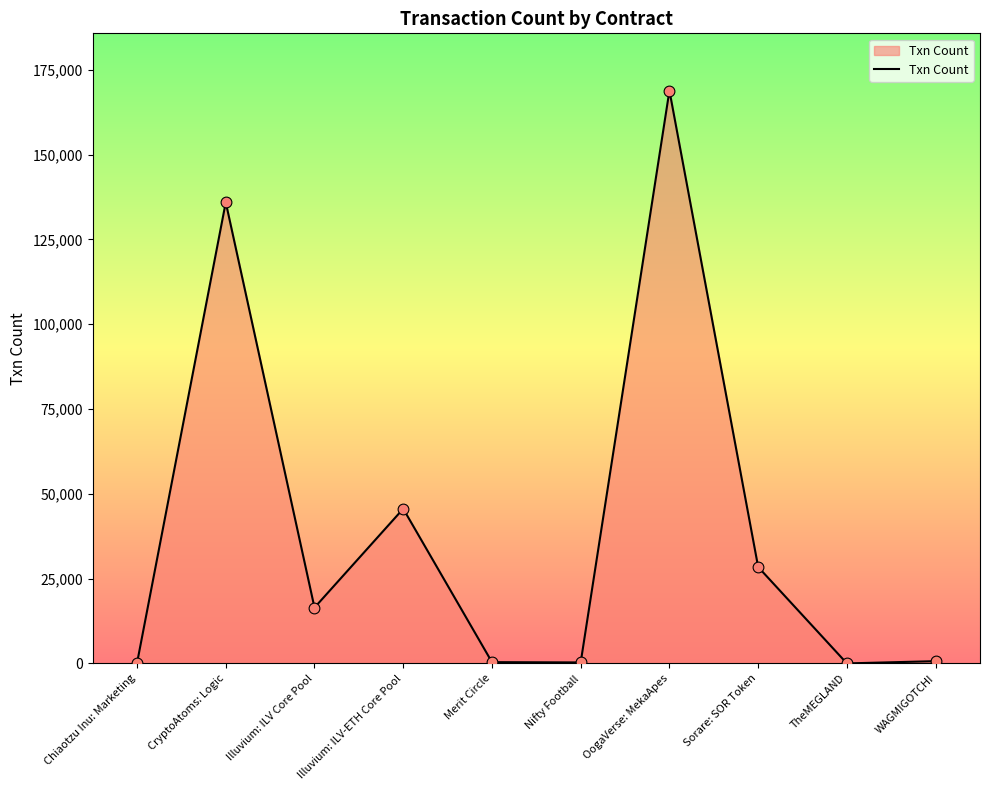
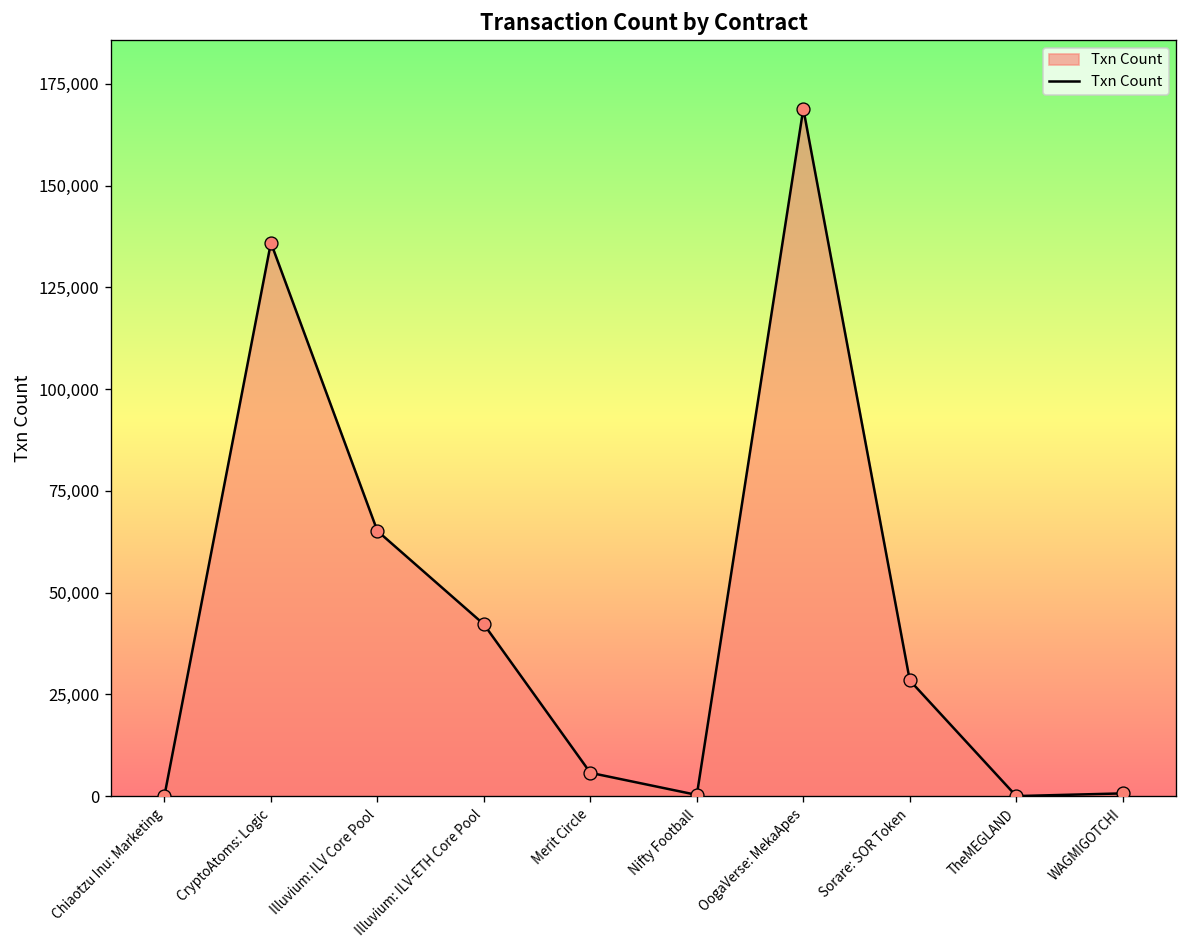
  {
    "Chiaotzu Inu: Marketing": "0",
    "CryptoAtoms: Logic": "136,000",
-   "Illuvium: ILV Core Pool": "16,000",
-   "Illuvium: ILV-ETH Core Pool": "46,000",
-   "Merit Circle": "0",
+   "Illuvium: ILV Core Pool": "65,000",
+   "Illuvium: ILV-ETH Core Pool": "42,000",
+   "Merit Circle": "6,000",
    "Nifty Football": "0",
    "OogaVerse: MekaApes": "169,000",
    "Sorare: SOR Token": "28,000",
    "TheMEGLAND": "0",
    "WAGMIGOTCHI": "1,000"
  }
